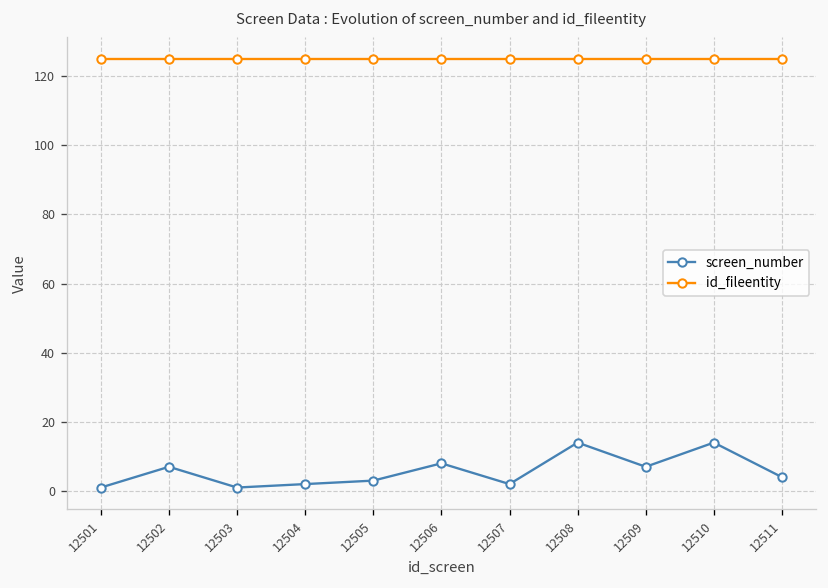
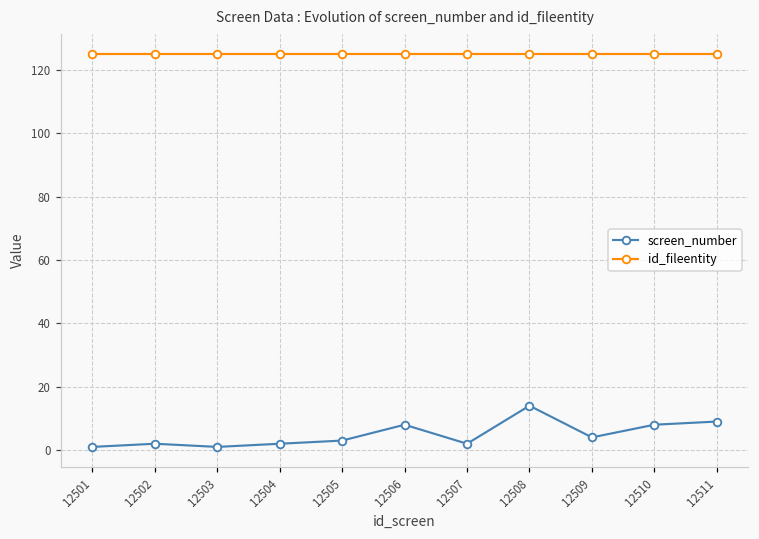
  {
    "screen_number": {
      "12501": 1,
-     "12502": 7,
+     "12502": 2,
      "12503": 1,
      "12504": 2,
      "12505": 3,
      "12506": 8,
      "12507": 2,
      "12508": 14,
-     "12509": 7,
-     "12510": 14,
-     "12511": 4
+     "12509": 4,
+     "12510": 8,
+     "12511": 9
    },
    "id_fileentity": {
      "12501": 125,
      "12502": 125,
      "12503": 125,
      "12504": 125,
      "12505": 125,
      "12506": 125,
      "12507": 125,
      "12508": 125,
      "12509": 125,
      "12510": 125,
      "12511": 125
    }
  }
